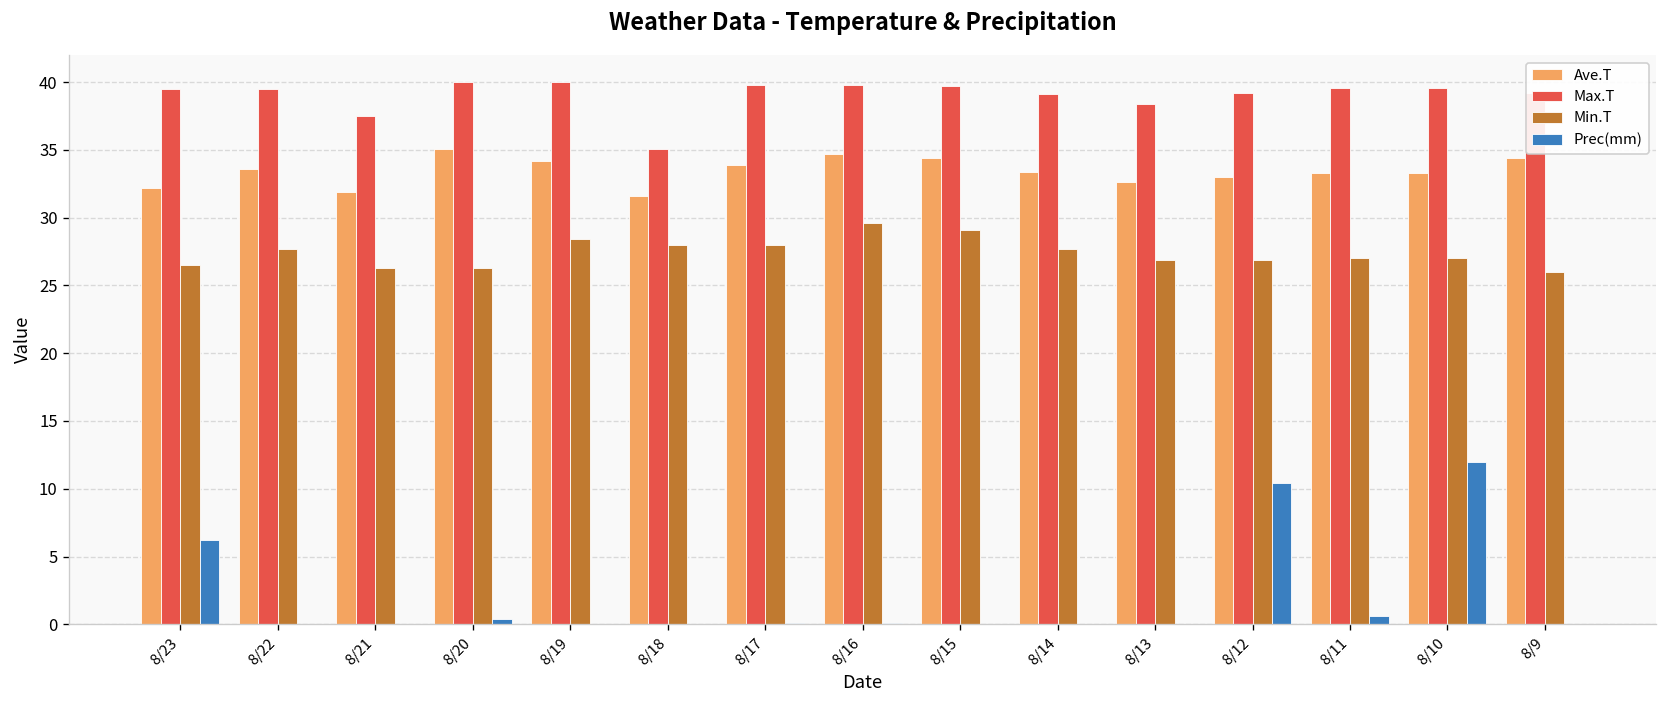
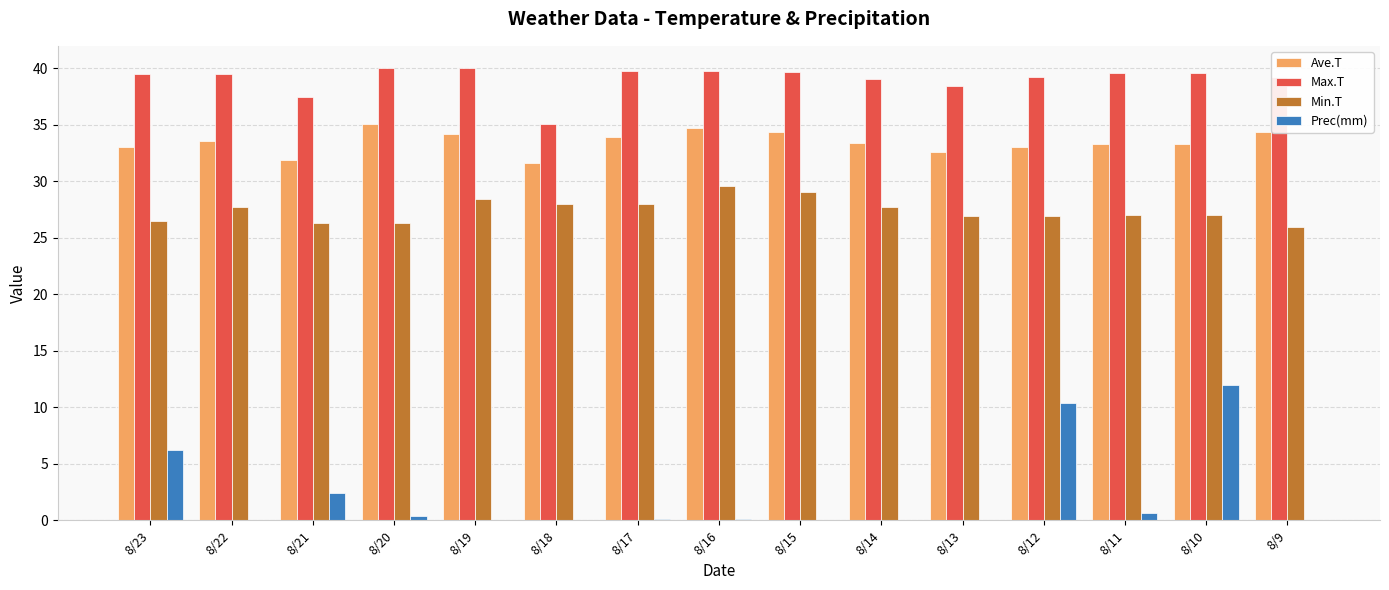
  {
    "Ave.T": {
-     "8/23": 32.2,
+     "8/23": 33.0,
      "8/22": 33.6,
      "8/21": 31.9,
      "8/20": 35.1,
      "8/19": 34.2,
      "8/18": 31.6,
      "8/17": 33.9,
      "8/16": 34.7,
      "8/15": 34.4,
      "8/14": 33.4,
      "8/13": 32.6,
      "8/12": 33.0,
      "8/11": 33.3,
      "8/10": 33.3,
      "8/9": 34.4
    },
    "Max.T": {
      "8/23": 39.5,
      "8/22": 39.5,
      "8/21": 37.5,
      "8/20": 40.0,
      "8/19": 40.0,
      "8/18": 35.1,
      "8/17": 39.8,
      "8/16": 39.8,
      "8/15": 39.7,
      "8/14": 39.1,
      "8/13": 38.4,
      "8/12": 39.2,
      "8/11": 39.6,
      "8/10": 39.6
    },
    "Min.T": {
      "8/23": 26.5,
      "8/22": 27.7,
      "8/21": 26.3,
      "8/20": 26.3,
      "8/19": 28.4,
      "8/18": 28.0,
      "8/17": 28.0,
      "8/16": 29.6,
      "8/15": 29.1,
      "8/14": 27.7,
      "8/13": 26.9,
      "8/12": 26.9,
      "8/11": 27.0,
      "8/10": 27.0,
      "8/9": 26.0
    },
    "Prec(mm)": {
      "8/23": 6.2,
      "8/22": 0.0,
-     "8/21": 0.0,
+     "8/21": 2.4,
      "8/20": 0.4,
      "8/19": 0.0,
      "8/18": 0.0,
      "8/15": 0.0,
      "8/14": 0.0,
      "8/13": 0.0,
      "8/12": 10.4,
      "8/11": 0.6,
      "8/10": 12.0,
      "8/9": 0.0
    }
  }
